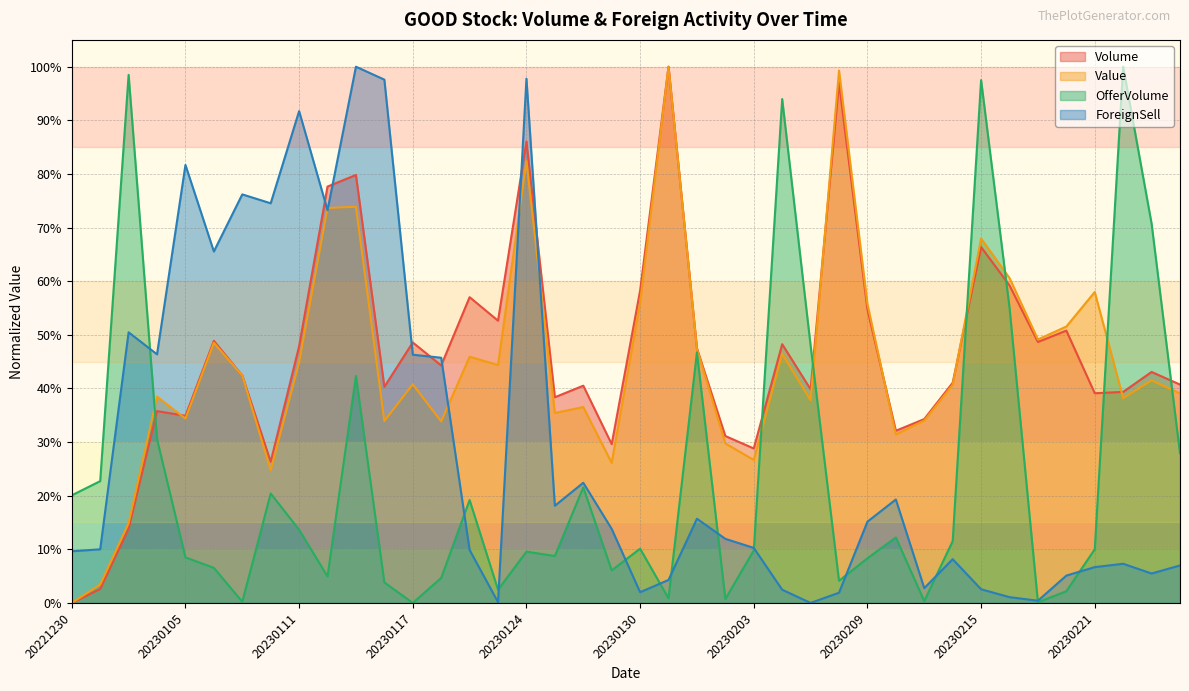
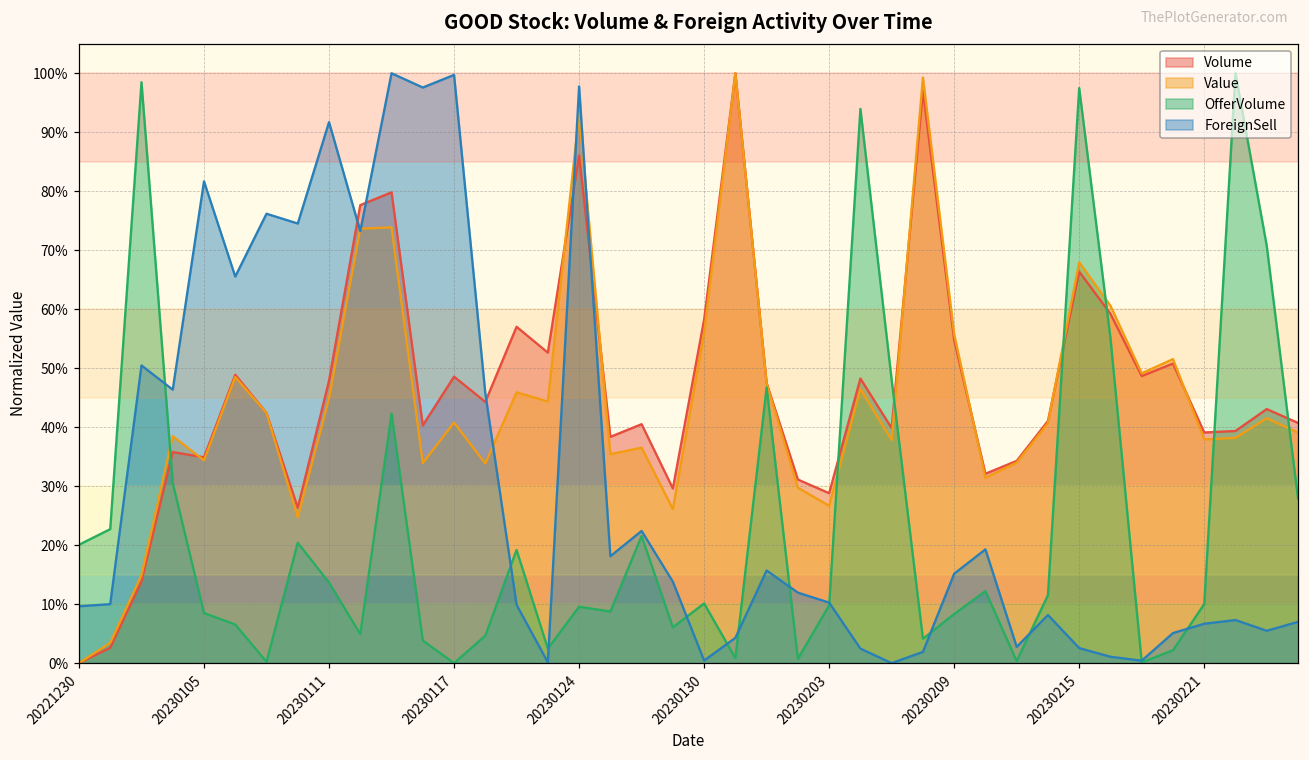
  {
    "Volume": {
      "20230105": "35%",
      "20230111": "48%",
      "20230117": "49%",
      "20230124": "86%",
      "20230130": "58%",
      "20230203": "29%",
      "20230209": "55%",
      "20230215": "66%",
      "20230221": "39%"
    },
    "Value": {
      "20230105": "34%",
      "20230111": "45%",
      "20230117": "41%",
-     "20230124": "82%",
+     "20230124": "93%",
      "20230130": "56%",
      "20230203": "27%",
      "20230209": "56%",
      "20230215": "68%",
-     "20230221": "58%"
+     "20230221": "38%"
    },
    "OfferVolume": {
      "20221230": "20%",
      "20230105": "8%",
      "20230111": "14%",
      "20230117": "0%",
      "20230124": "10%",
      "20230130": "10%",
      "20230209": "8%",
      "20230215": "97%",
      "20230221": "10%"
    },
    "ForeignSell": {
      "20221230": "10%",
      "20230105": "82%",
      "20230111": "92%",
-     "20230117": "46%",
+     "20230117": "100%",
      "20230124": "98%",
-     "20230130": "2%",
+     "20230130": "0%",
      "20230209": "15%",
      "20230215": "3%",
      "20230221": "7%"
    }
  }
